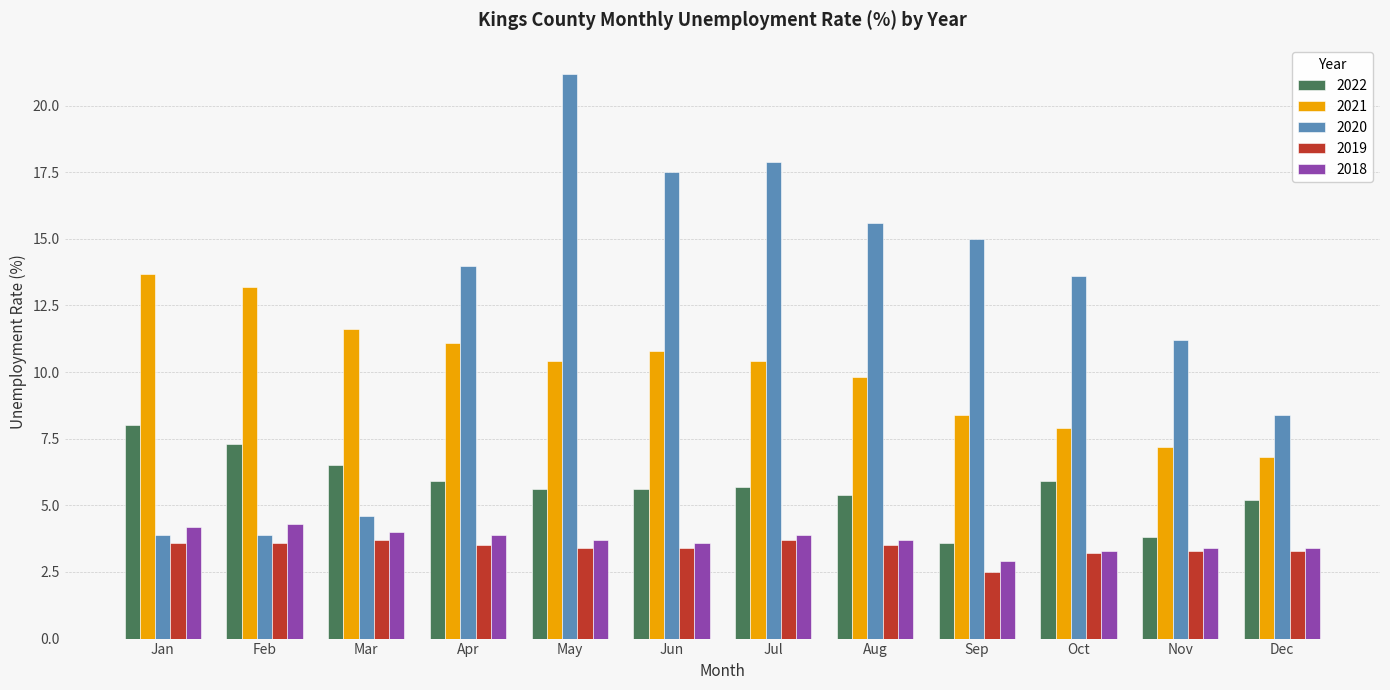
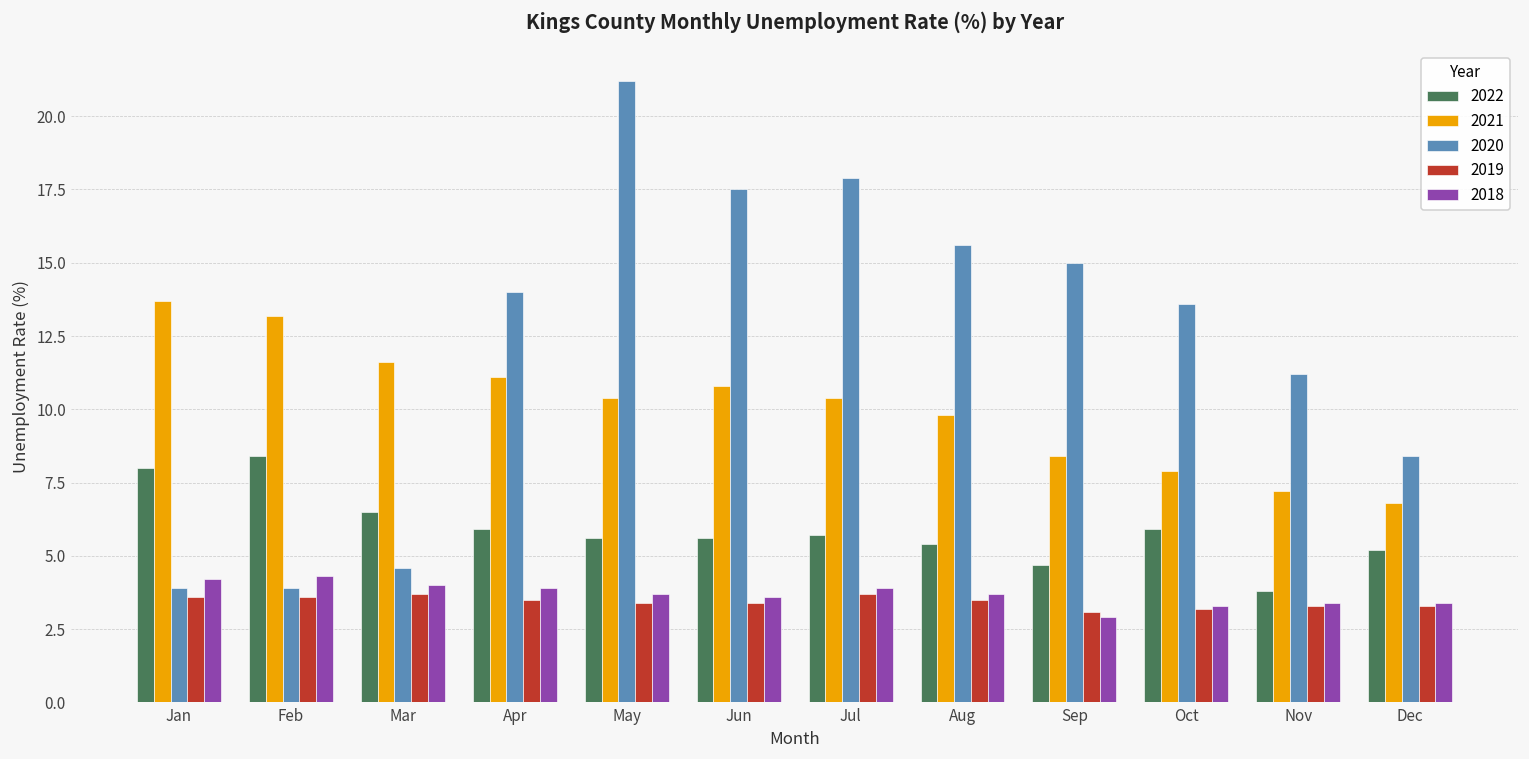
  {
    "2022": {
      "Jan": 8.0,
-     "Feb": 7.3,
+     "Feb": 8.4,
      "Mar": 6.5,
      "Apr": 5.9,
      "May": 5.6,
      "Jun": 5.6,
      "Jul": 5.7,
      "Aug": 5.4,
-     "Sep": 3.6,
+     "Sep": 4.7,
      "Oct": 5.9,
      "Nov": 3.8,
      "Dec": 5.2
    },
    "2021": {
      "Jan": 13.7,
      "Feb": 13.2,
      "Mar": 11.6,
      "Apr": 11.1,
      "May": 10.4,
      "Jun": 10.8,
      "Jul": 10.4,
      "Aug": 9.8,
      "Sep": 8.4,
      "Oct": 7.9,
      "Nov": 7.2,
      "Dec": 6.8
    },
    "2020": {
      "Jan": 3.9,
      "Feb": 3.9,
      "Mar": 4.6,
      "Apr": 14.0,
      "May": 21.2,
      "Jun": 17.5,
      "Jul": 17.9,
      "Aug": 15.6,
      "Sep": 15.0,
      "Oct": 13.6,
      "Nov": 11.2,
      "Dec": 8.4
    },
    "2019": {
      "Jan": 3.6,
      "Feb": 3.6,
      "Mar": 3.7,
      "Apr": 3.5,
      "May": 3.4,
      "Jun": 3.4,
      "Jul": 3.7,
      "Aug": 3.5,
-     "Sep": 2.5,
+     "Sep": 3.1,
      "Oct": 3.2,
      "Nov": 3.3,
      "Dec": 3.3
    },
    "2018": {
      "Jan": 4.2,
      "Feb": 4.3,
      "Mar": 4.0,
      "Apr": 3.9,
      "May": 3.7,
      "Jun": 3.6,
      "Jul": 3.9,
      "Aug": 3.7,
      "Sep": 2.9,
      "Oct": 3.3,
      "Nov": 3.4,
      "Dec": 3.4
    }
  }
